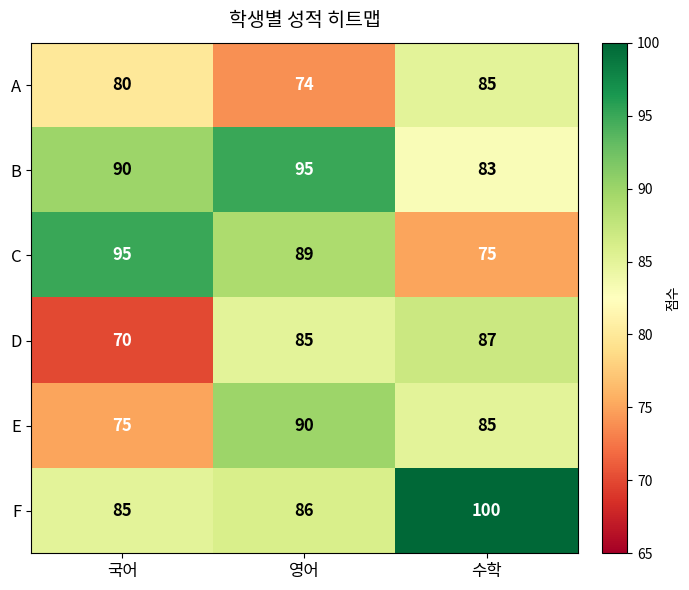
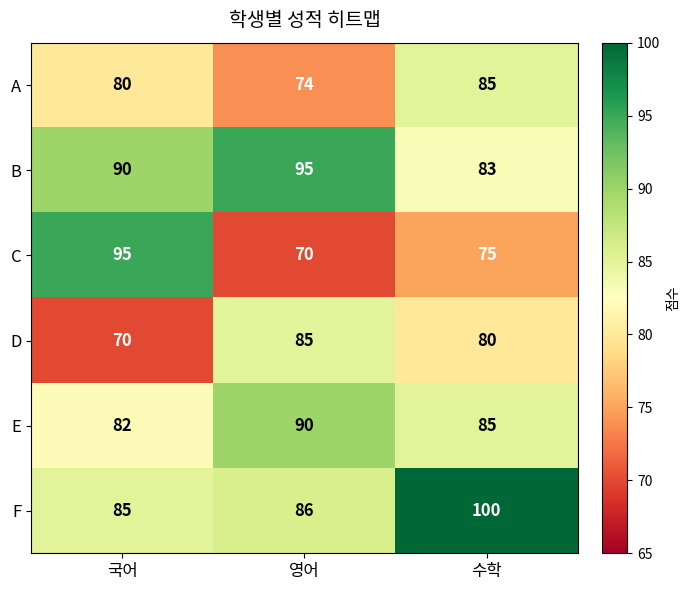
  {
    "A": {
      "국어": 80,
      "영어": 74,
      "수학": 85
    },
    "B": {
      "국어": 90,
      "영어": 95,
      "수학": 83
    },
    "C": {
      "국어": 95,
-     "영어": 89,
+     "영어": 70,
      "수학": 75
    },
    "D": {
      "국어": 70,
      "영어": 85,
-     "수학": 87
+     "수학": 80
    },
    "E": {
-     "국어": 75,
+     "국어": 82,
      "영어": 90,
      "수학": 85
    },
    "F": {
      "국어": 85,
      "영어": 86,
      "수학": 100
    }
  }
